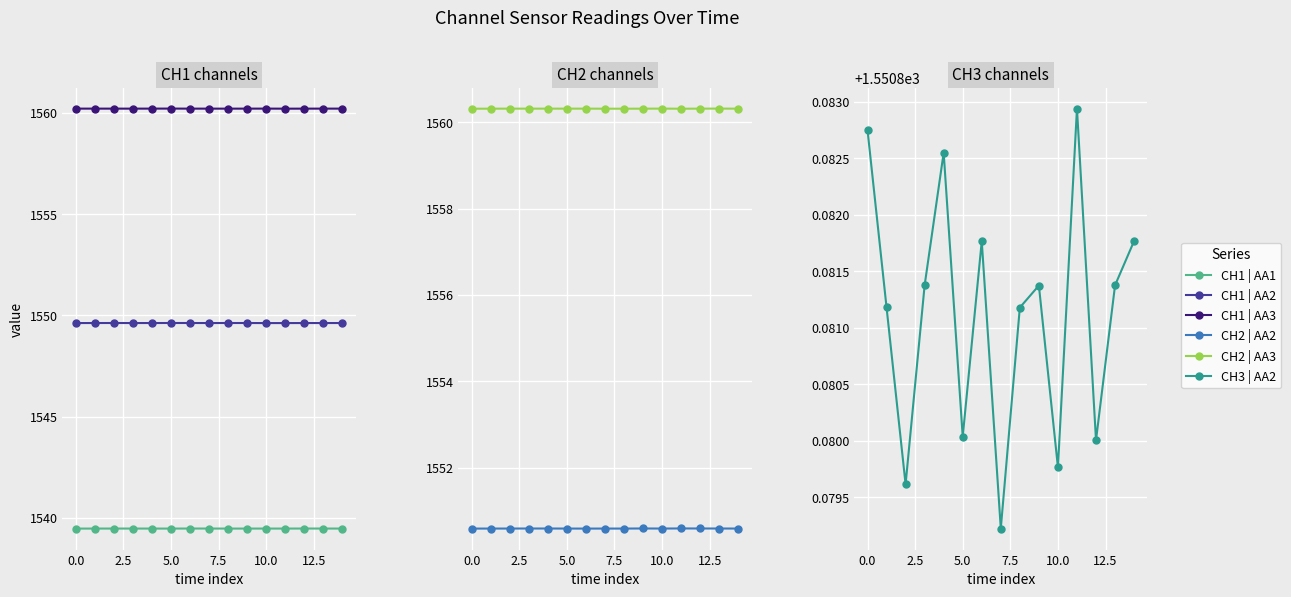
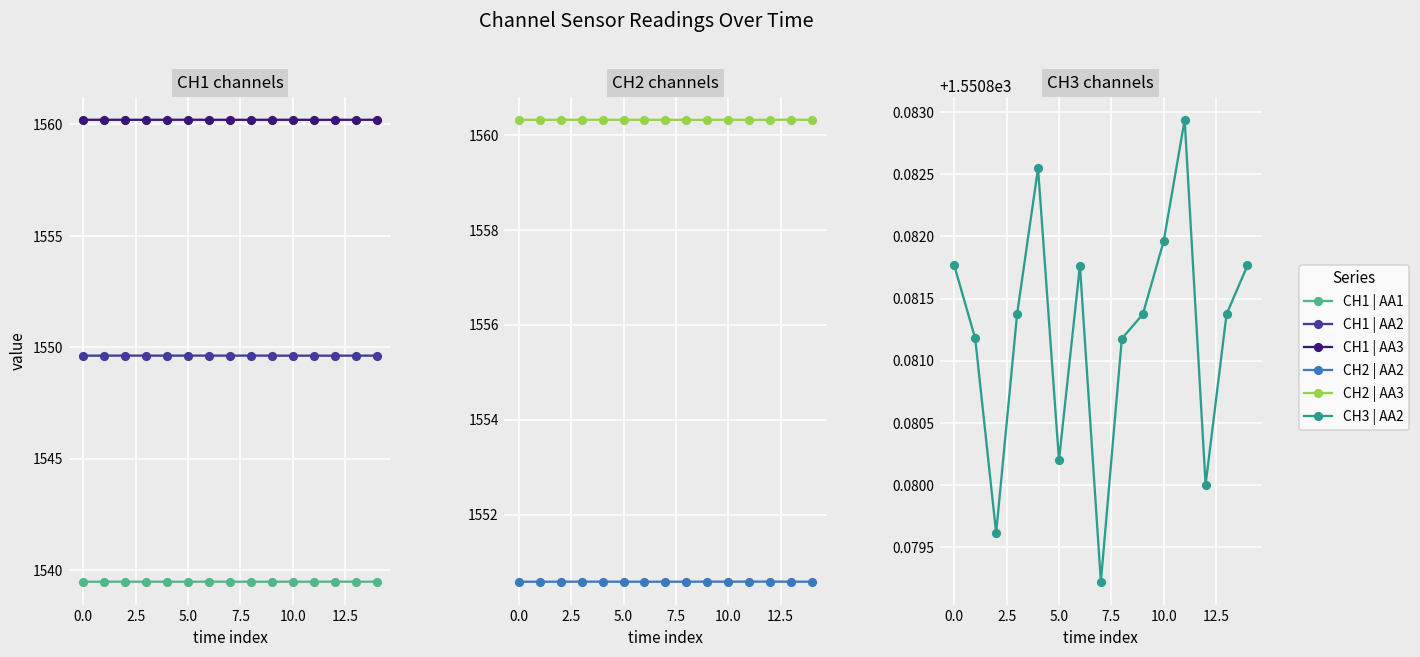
  {
    "CH1 channels": {
      "CH1 | AA1": {
        "0.0": 1539.5,
        "5.0": 1539.5,
        "10.0": 1539.5
      }
    },
    "CH2 channels": {
      "CH2 | AA2": {
        "0.0": 1550.6,
        "5.0": 1550.6,
        "10.0": 1550.6
      },
      "CH2 | AA3": {
        "0.0": 1560.3,
        "5.0": 1560.3,
        "10.0": 1560.3
      }
    },
    "CH3 channels": {
-     "0.0": 1550.88275,
-     "5.0": 1550.88003,
-     "10.0": 1550.87976
+     "0.0": 1550.88177,
+     "5.0": 1550.88020,
+     "10.0": 1550.88196
    }
  }
